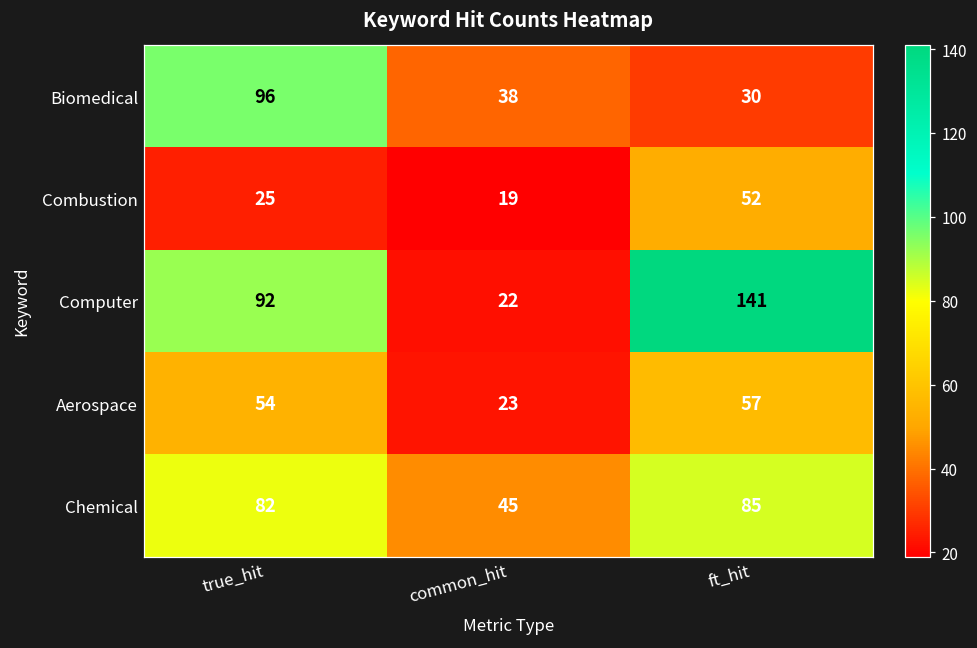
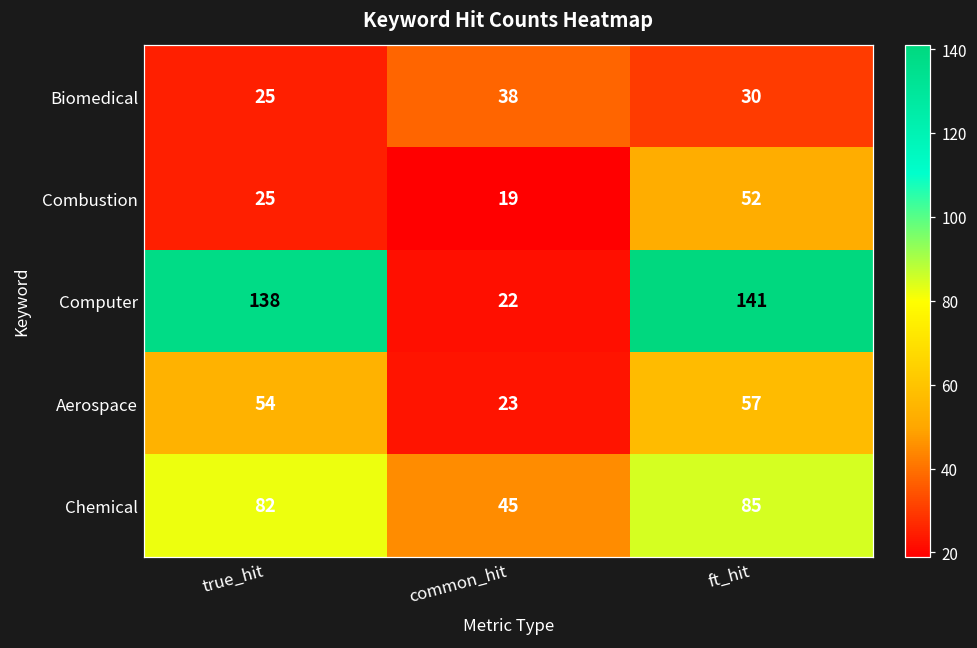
  {
    "Biomedical": {
-     "true_hit": 96,
+     "true_hit": 25,
      "common_hit": 38,
      "ft_hit": 30
    },
    "Combustion": {
      "true_hit": 25,
      "common_hit": 19,
      "ft_hit": 52
    },
    "Computer": {
-     "true_hit": 92,
+     "true_hit": 138,
      "common_hit": 22,
      "ft_hit": 141
    },
    "Aerospace": {
      "true_hit": 54,
      "common_hit": 23,
      "ft_hit": 57
    },
    "Chemical": {
      "true_hit": 82,
      "common_hit": 45,
      "ft_hit": 85
    }
  }
